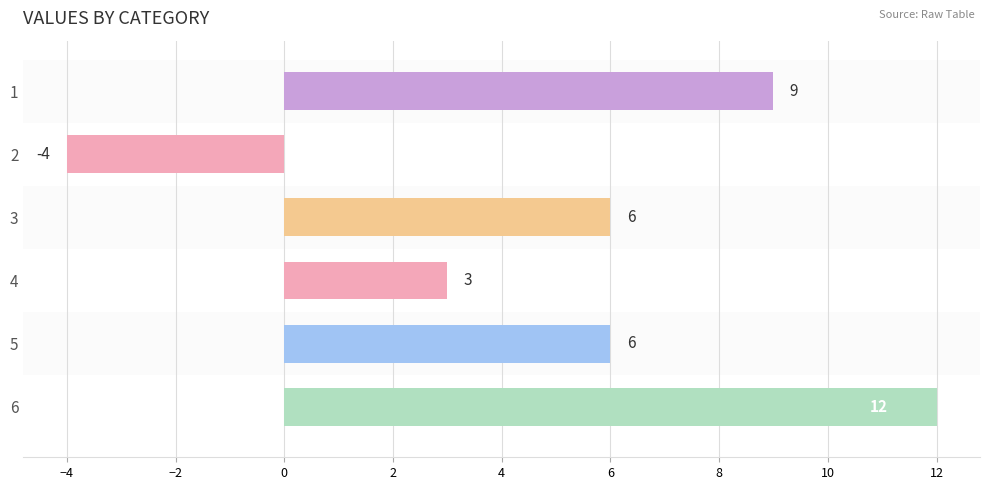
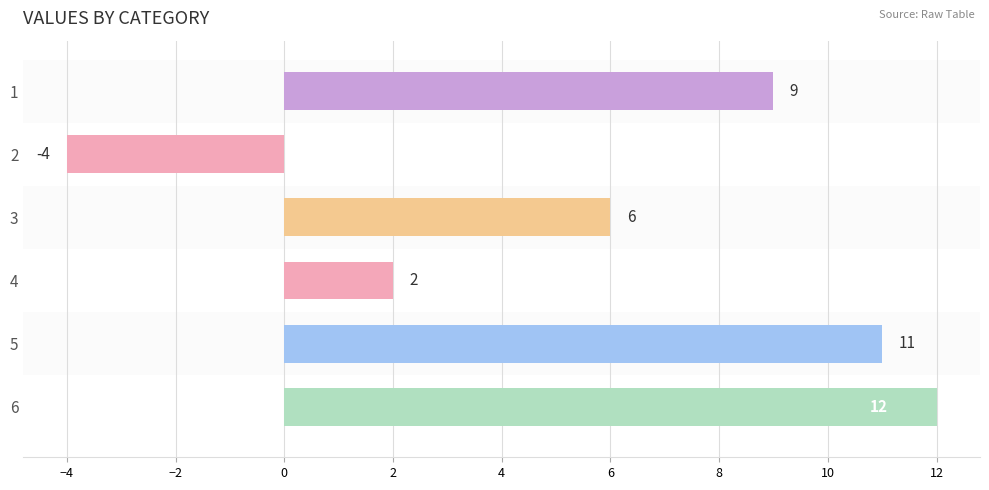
  {
    "1": 9,
    "2": -4,
    "3": 6,
-   "4": 3,
-   "5": 6,
+   "4": 2,
+   "5": 11,
    "6": 12
  }
